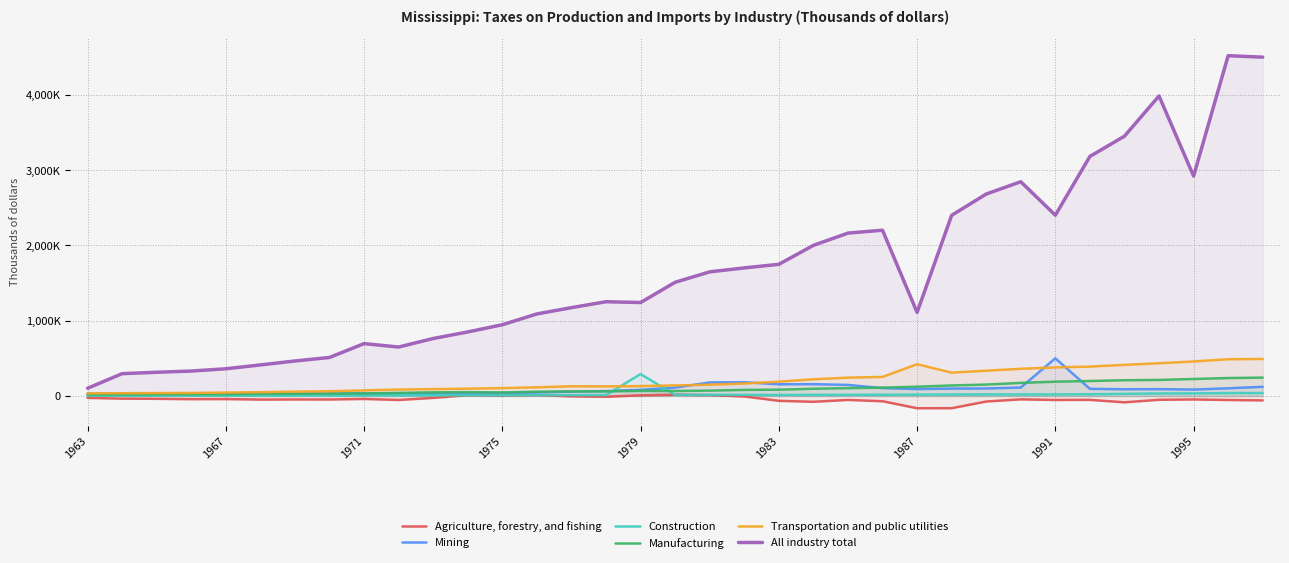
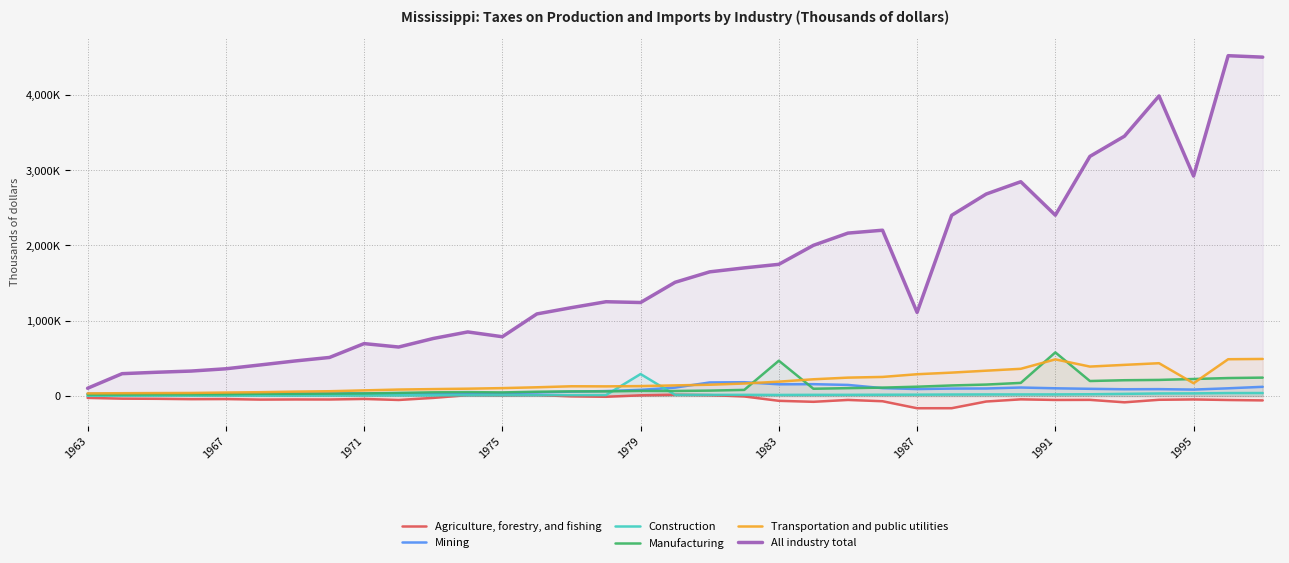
  {
    "Mining": {
      "1983": "200,000",
-     "1991": "500,000",
+     "1991": "100,000",
      "1995": "100,000"
    },
    "Construction": {
      "1979": "300,000"
    },
    "Manufacturing": {
-     "1983": "100,000",
-     "1991": "200,000",
+     "1983": "500,000",
+     "1991": "600,000",
      "1995": "200,000"
    },
    "Transportation and public utilities": {
      "1971": "100,000",
      "1975": "100,000",
      "1979": "100,000",
      "1983": "200,000",
-     "1987": "400,000",
-     "1991": "400,000",
-     "1995": "500,000"
+     "1987": "300,000",
+     "1991": "500,000",
+     "1995": "200,000"
    },
    "All industry total": {
      "1963": "100,000",
      "1967": "400,000",
      "1971": "700,000",
-     "1975": "900,000",
+     "1975": "800,000",
      "1979": "1,200,000",
      "1983": "1,700,000",
      "1987": "1,100,000",
      "1991": "2,400,000",
      "1995": "2,900,000"
    }
  }
